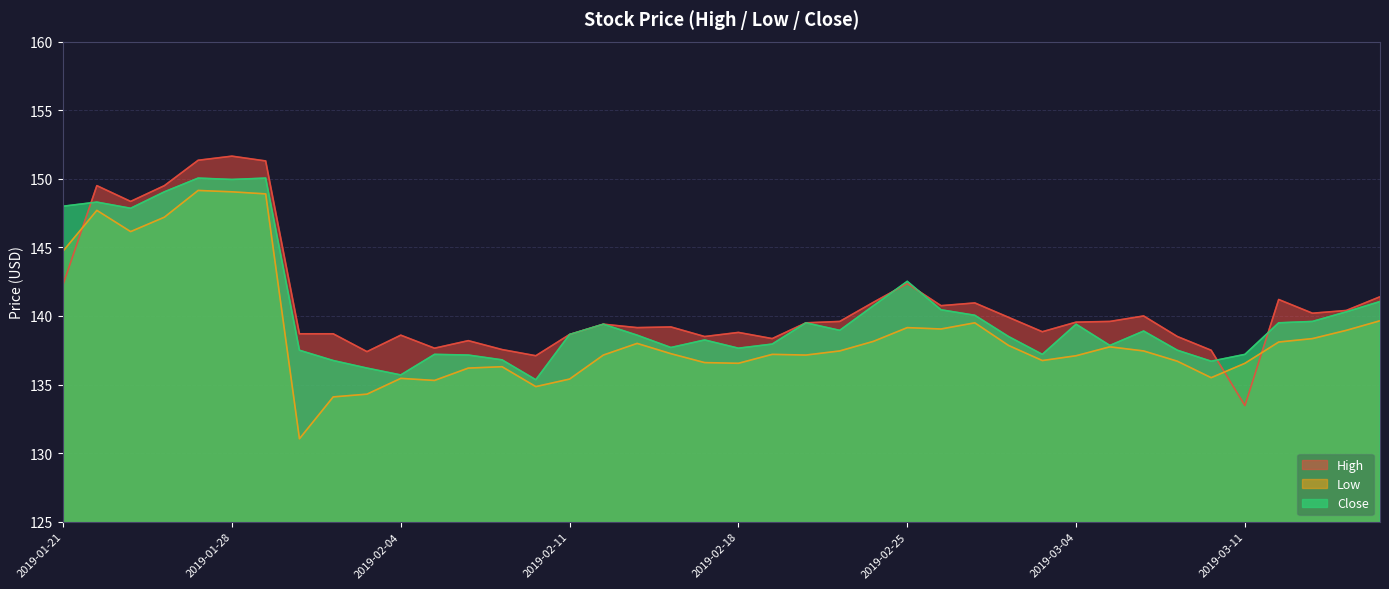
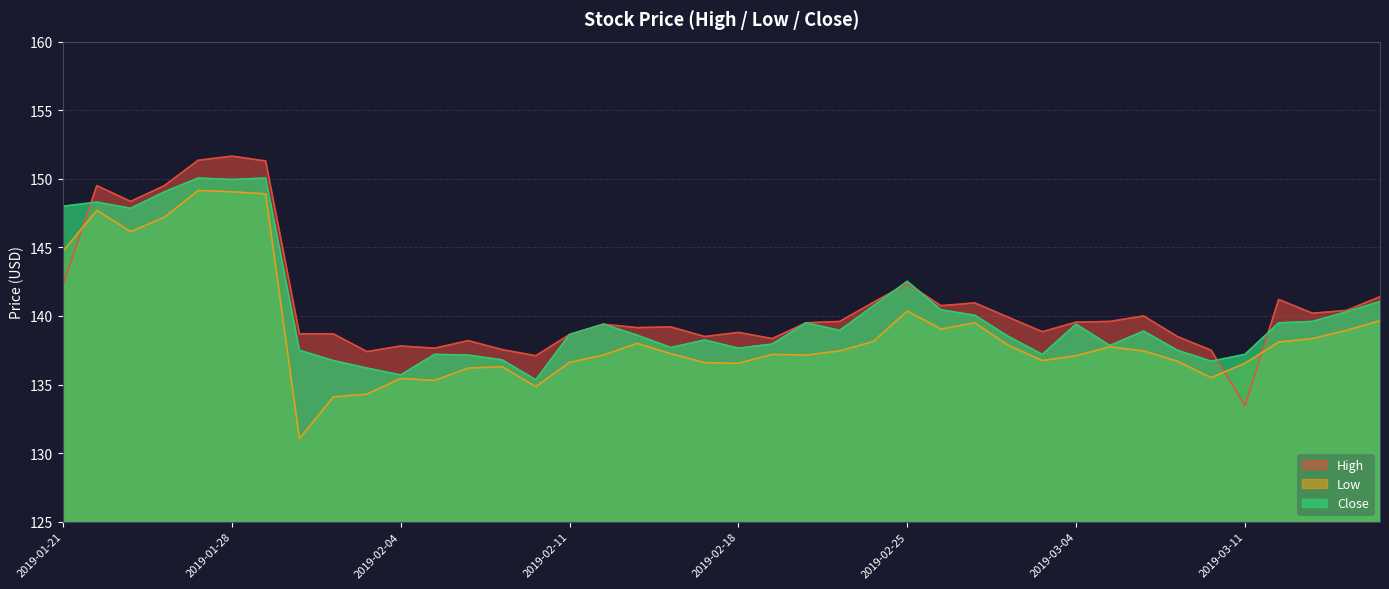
  {
    "High": {
      "2019-01-21": 142.3,
      "2019-01-28": 151.6,
-     "2019-02-04": 138.6,
+     "2019-02-04": 137.8,
      "2019-02-18": 138.8,
      "2019-03-11": 133.5
    },
    "Low": {
      "2019-01-21": 144.7,
      "2019-01-28": 149.1,
      "2019-02-04": 135.4,
-     "2019-02-11": 135.4,
+     "2019-02-11": 136.6,
      "2019-02-18": 136.6,
-     "2019-02-25": 139.1,
+     "2019-02-25": 140.4,
      "2019-03-04": 137.1,
      "2019-03-11": 136.6
    },
    "Close": {
      "2019-01-21": 148.0,
      "2019-01-28": 149.9,
      "2019-02-04": 135.7,
      "2019-02-18": 137.6,
      "2019-03-11": 137.2
    }
  }
